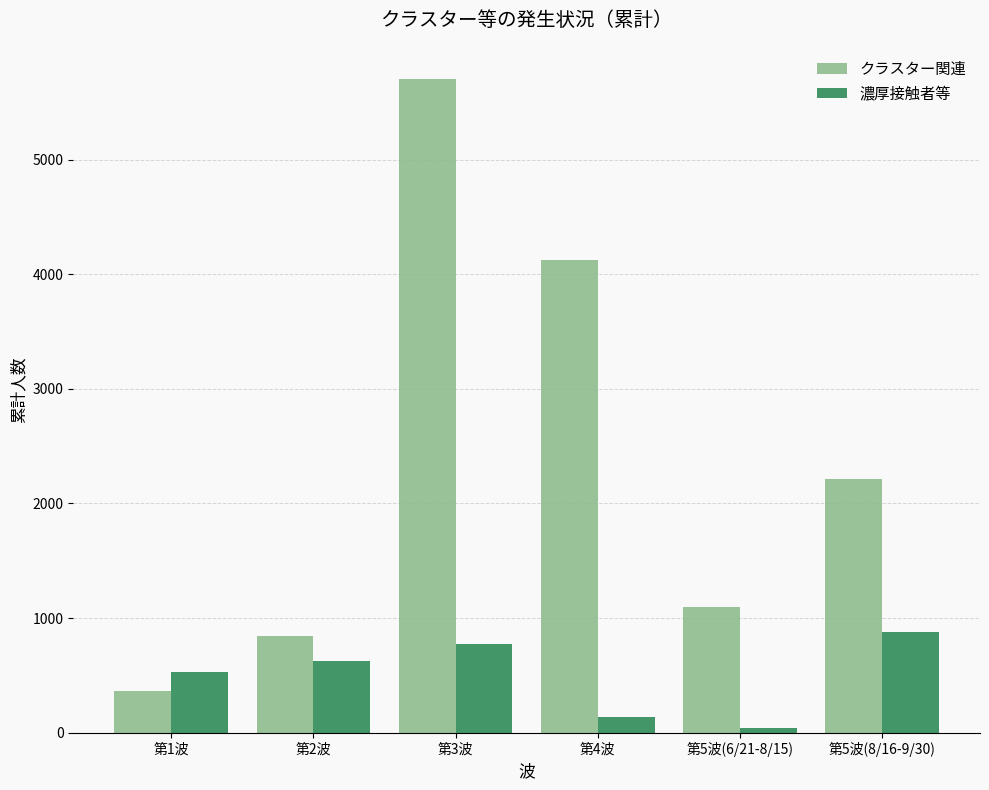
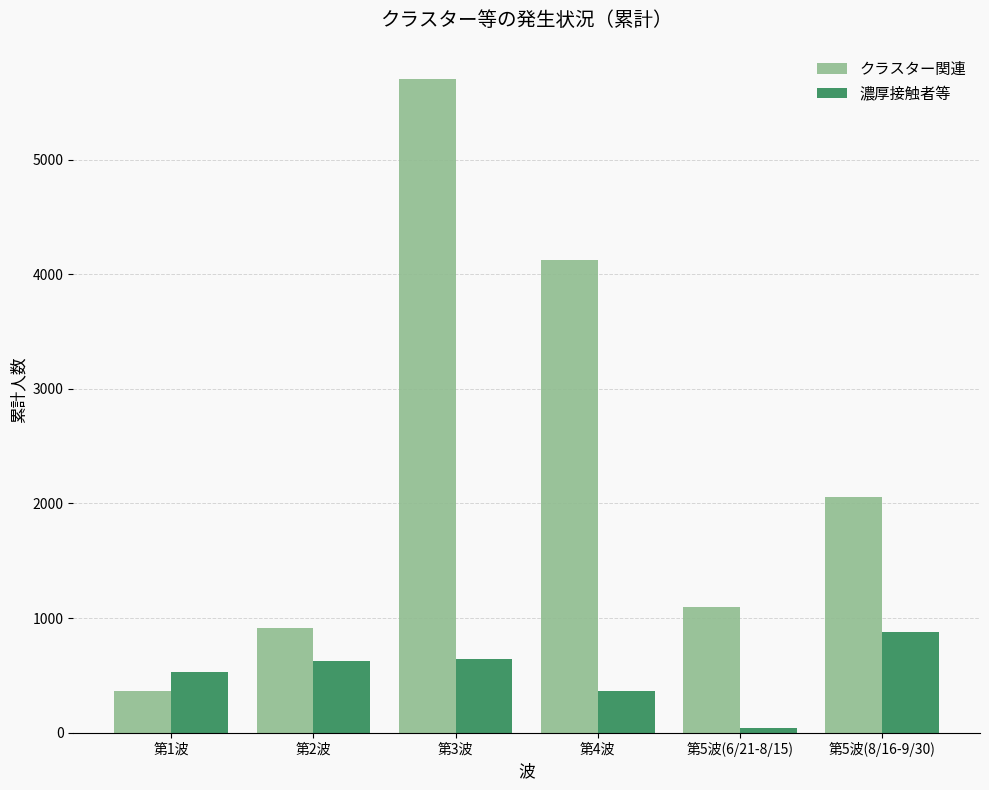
  {
    "クラスター関連": {
      "第1波": 360,
-     "第2波": 840,
+     "第2波": 910,
      "第3波": 5700,
      "第4波": 4120,
      "第5波(6/21-8/15)": 1090,
-     "第5波(8/16-9/30)": 2220
+     "第5波(8/16-9/30)": 2060
    },
    "濃厚接触者等": {
      "第1波": 530,
      "第2波": 630,
-     "第3波": 770,
-     "第4波": 140,
+     "第3波": 640,
+     "第4波": 360,
      "第5波(6/21-8/15)": 40,
      "第5波(8/16-9/30)": 880
    }
  }
